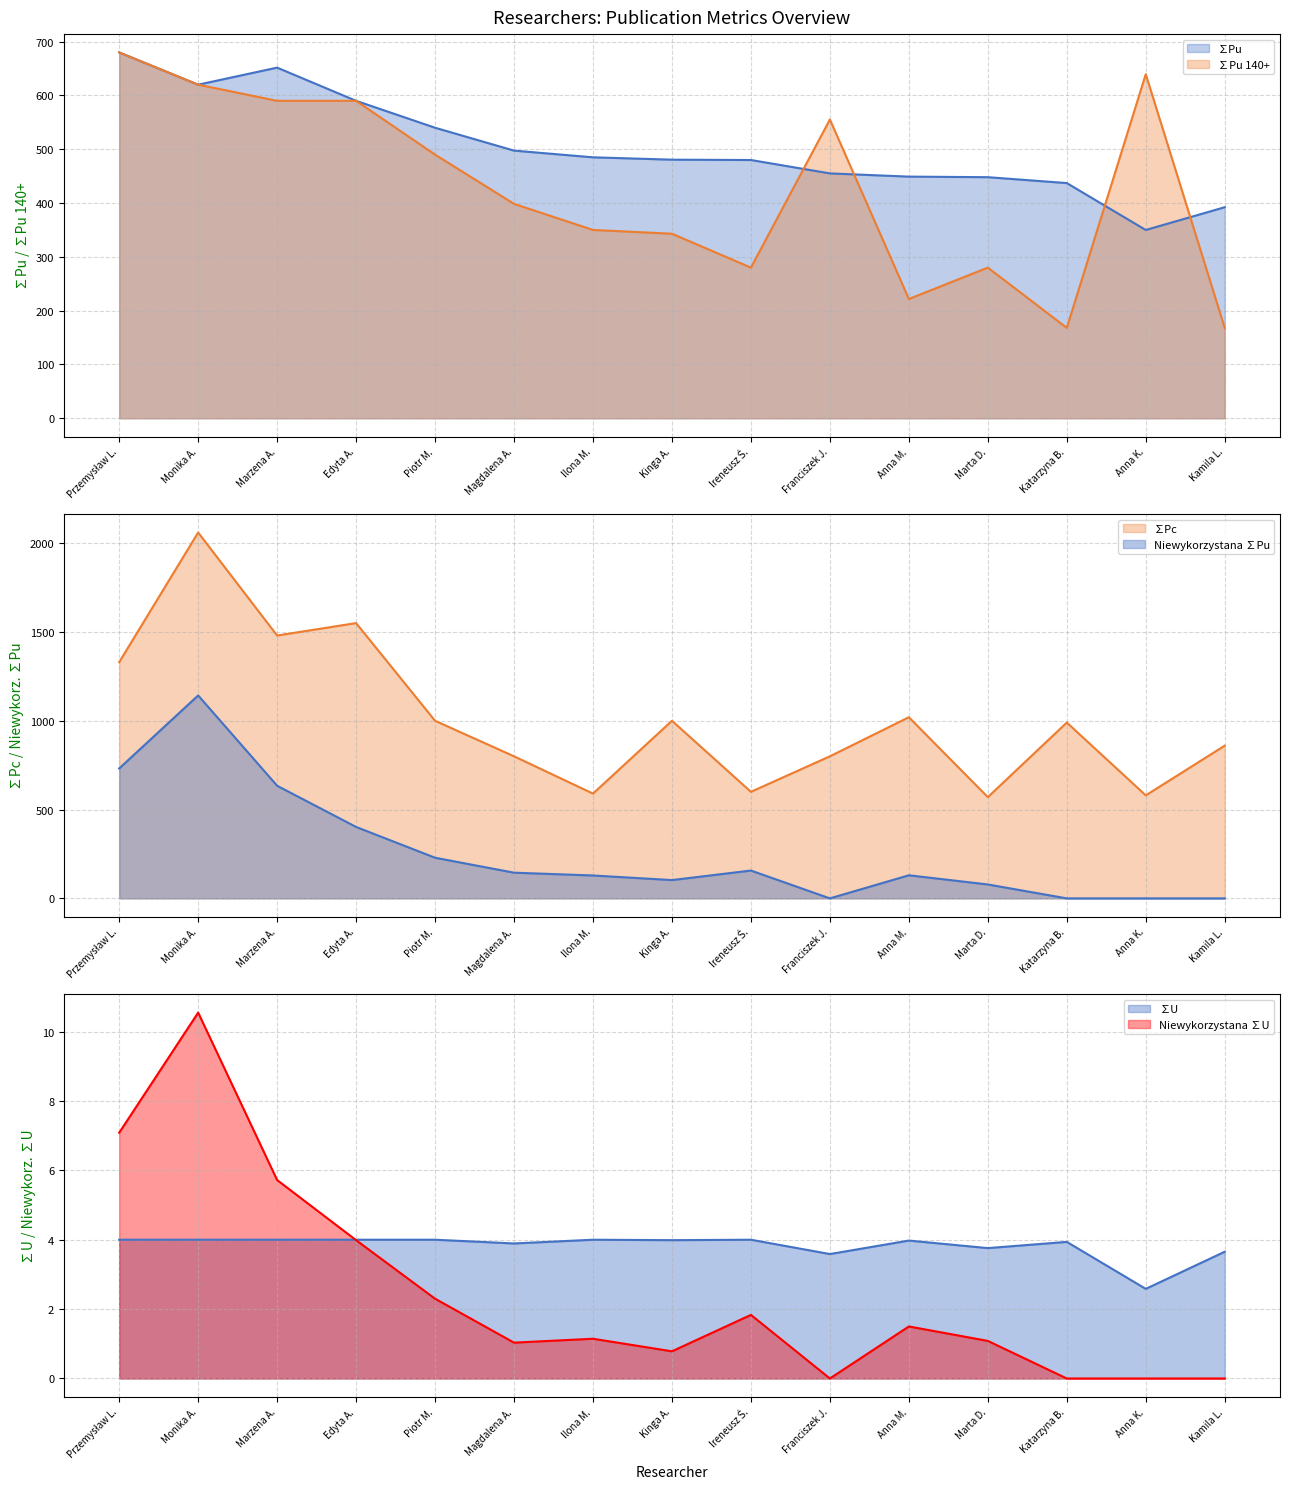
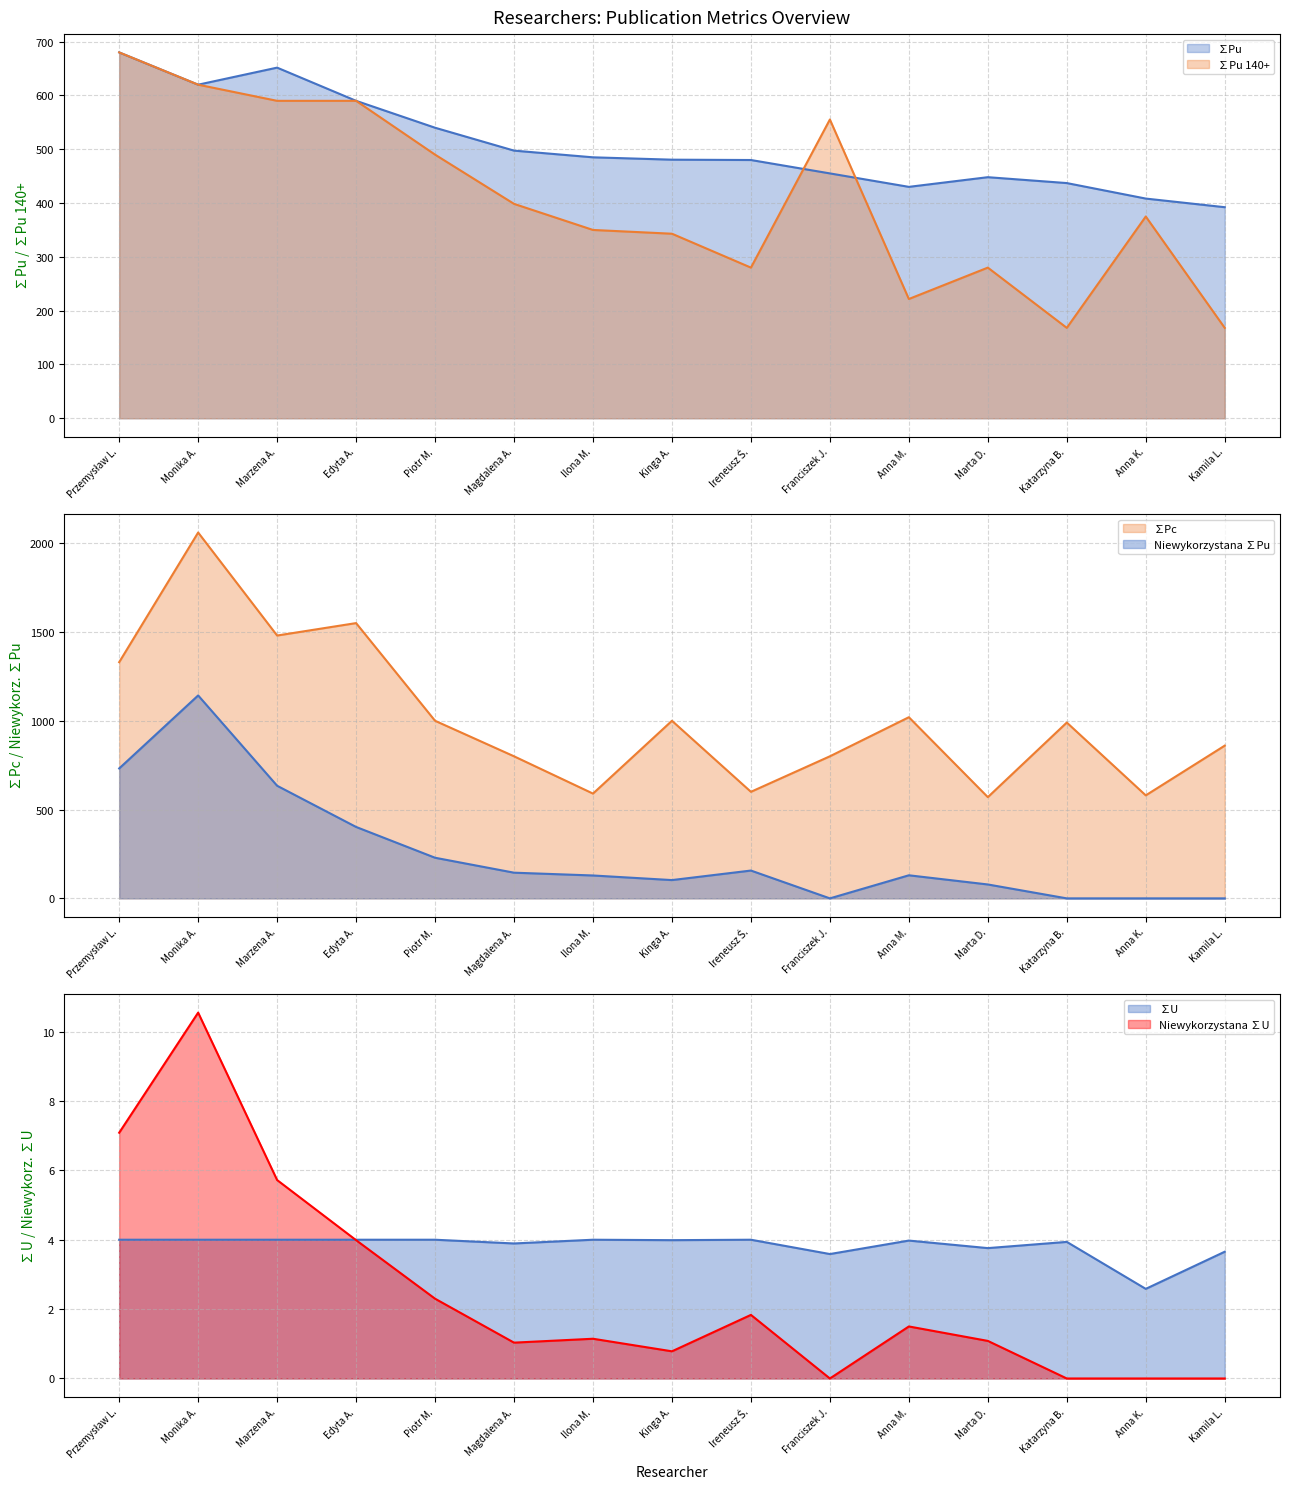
  {
    "Researchers: Publication Metrics Overview": {
      "∑Pu": {
        "Marzena A.": 650,
        "Piotr M.": 540,
        "Magdalena A.": 500,
        "Ilona M.": 480,
        "Kinga A.": 480,
        "Ireneusz Ś.": 480,
        "Franciszek J.": 460,
-       "Anna M.": 450,
+       "Anna M.": 430,
        "Marta D.": 450,
        "Katarzyna B.": 440,
-       "Anna K.": 350,
+       "Anna K.": 410,
        "Kamila L.": 390
      },
      "∑Pu 140+": {
        "Marzena A.": 590,
        "Piotr M.": 490,
        "Magdalena A.": 400,
        "Ilona M.": 350,
        "Kinga A.": 340,
        "Ireneusz Ś.": 280,
        "Franciszek J.": 560,
        "Anna M.": 220,
        "Marta D.": 280,
        "Katarzyna B.": 170,
-       "Anna K.": 640,
+       "Anna K.": 380,
        "Kamila L.": 170
      }
    }
  }
